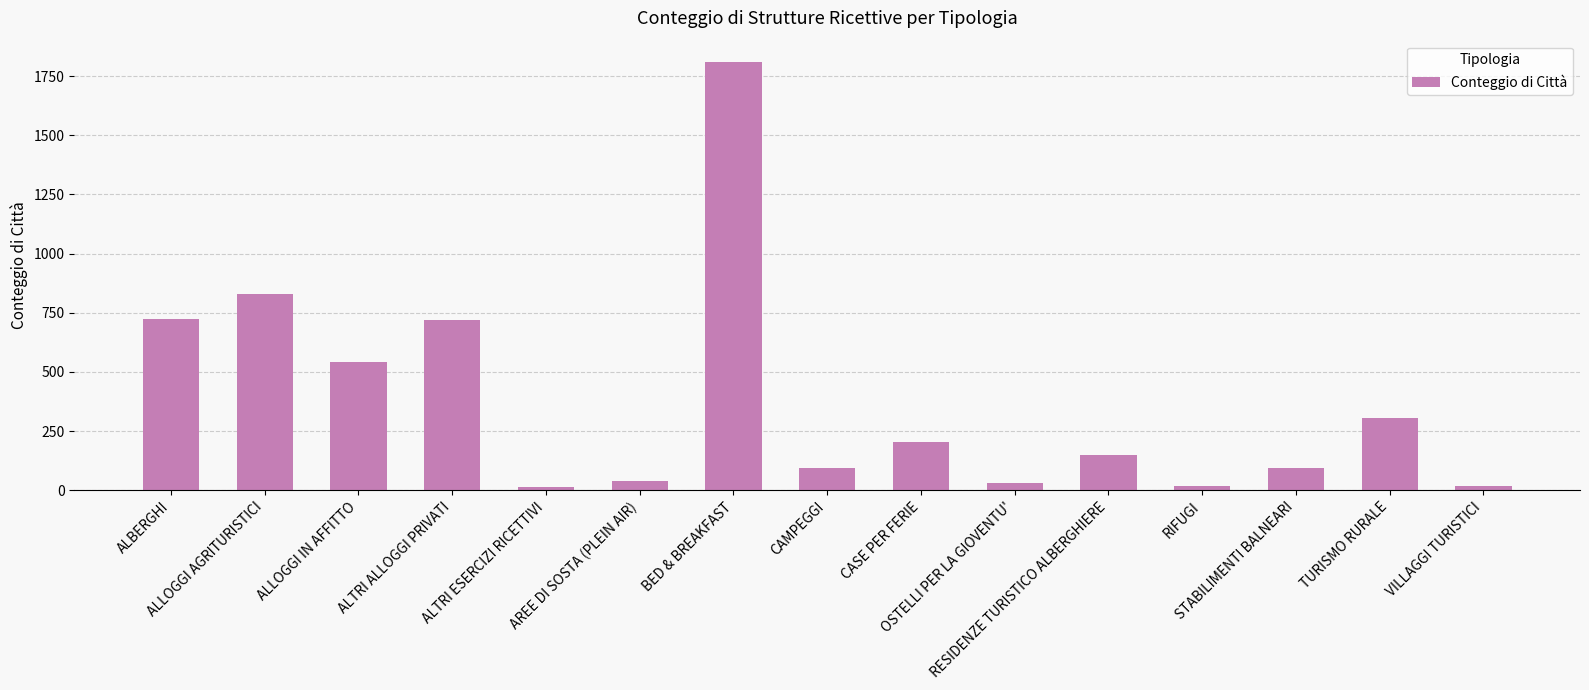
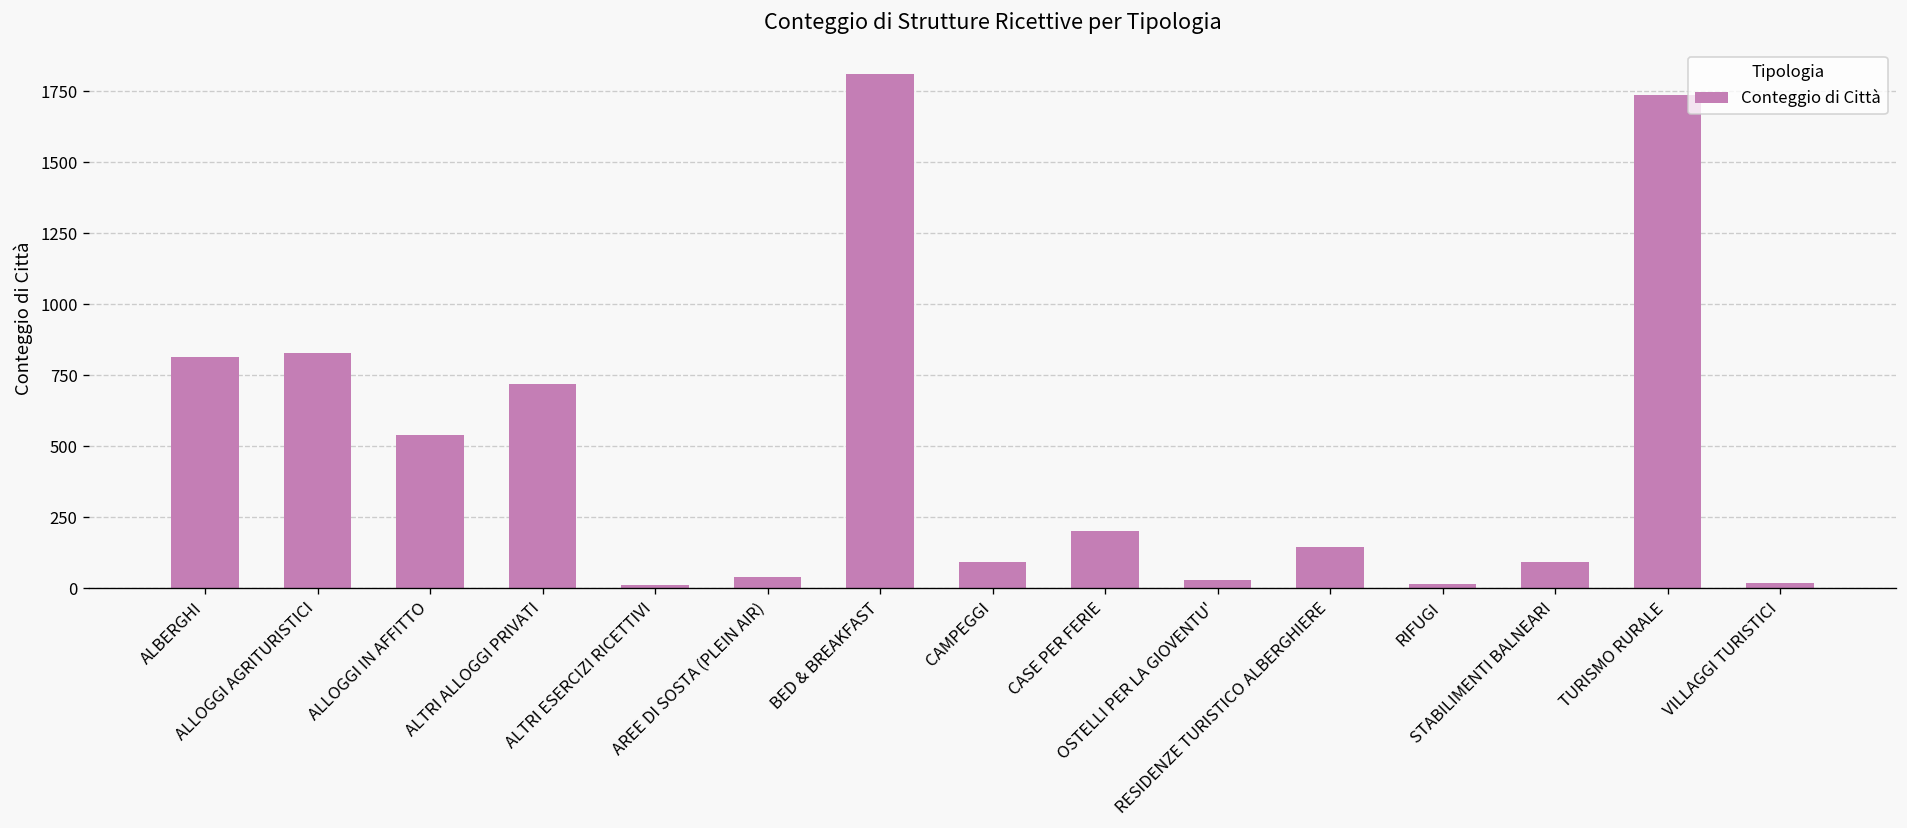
  {
-   "ALBERGHI": 730,
+   "ALBERGHI": 810,
    "ALLOGGI AGRITURISTICI": 830,
    "ALLOGGI IN AFFITTO": 540,
    "ALTRI ALLOGGI PRIVATI": 720,
    "ALTRI ESERCIZI RICETTIVI": 10,
    "AREE DI SOSTA (PLEIN AIR)": 40,
    "BED & BREAKFAST": 1810,
    "CAMPEGGI": 90,
    "CASE PER FERIE": 200,
    "OSTELLI PER LA GIOVENTU'": 30,
    "RESIDENZE TURISTICO ALBERGHIERE": 150,
    "RIFUGI": 20,
    "STABILIMENTI BALNEARI": 90,
-   "TURISMO RURALE": 300,
+   "TURISMO RURALE": 1740,
    "VILLAGGI TURISTICI": 20
  }
